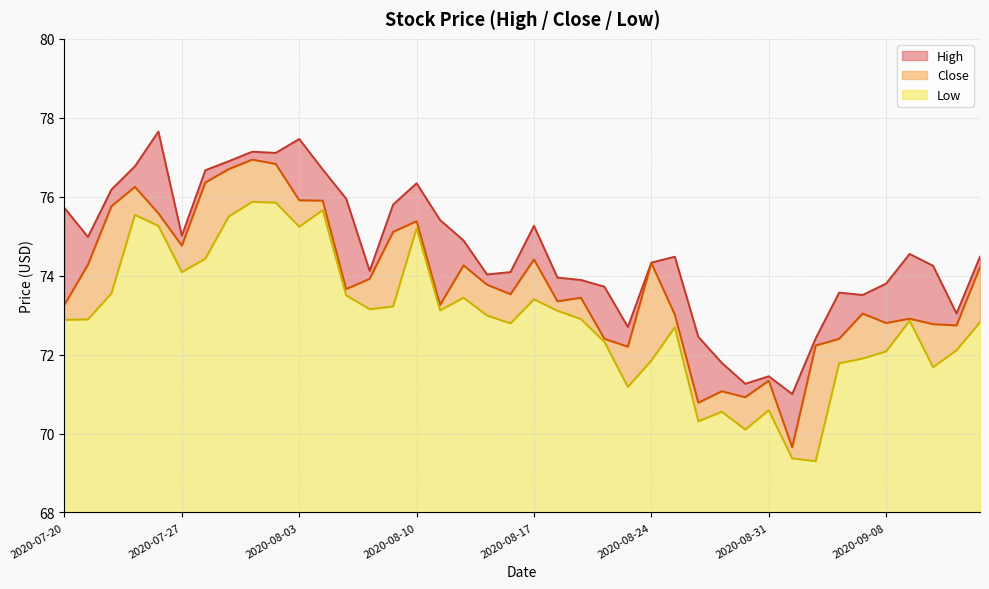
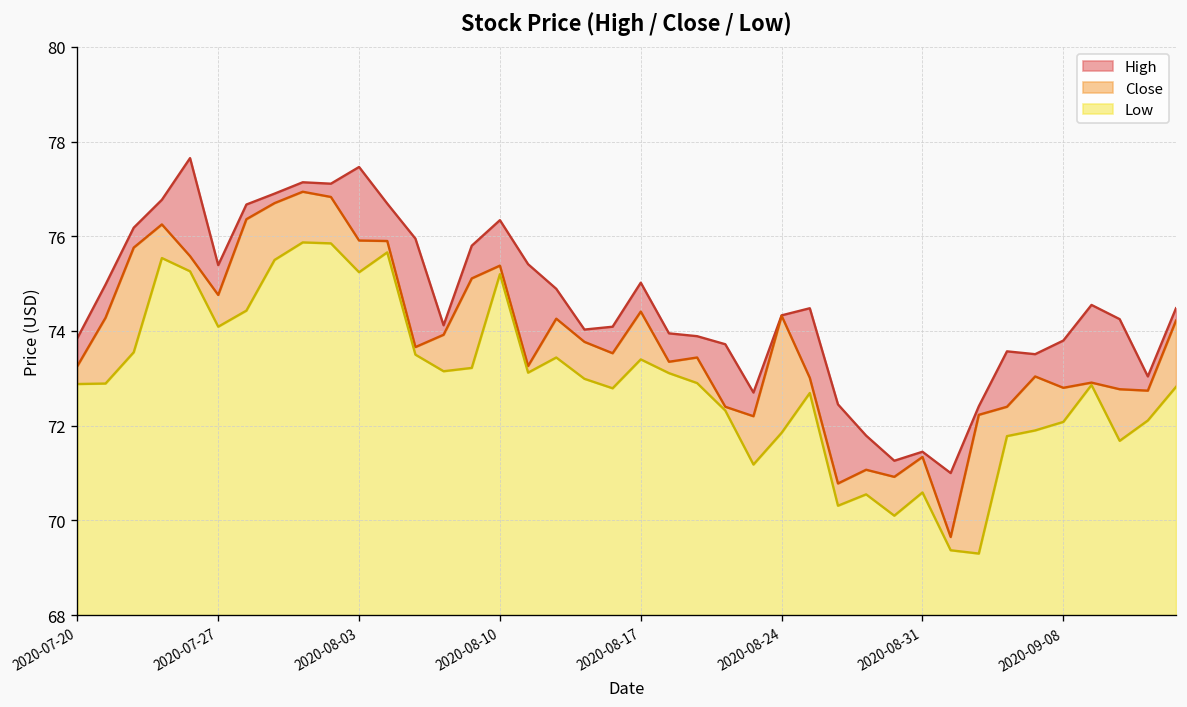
  {
    "High": {
-     "2020-07-20": 75.7,
-     "2020-07-27": 75.0,
+     "2020-07-20": 73.8,
+     "2020-07-27": 75.4,
      "2020-08-03": 77.5,
      "2020-08-10": 76.3,
-     "2020-08-17": 75.3,
+     "2020-08-17": 75.0,
      "2020-08-31": 71.4,
      "2020-09-08": 73.8
    }
  }
